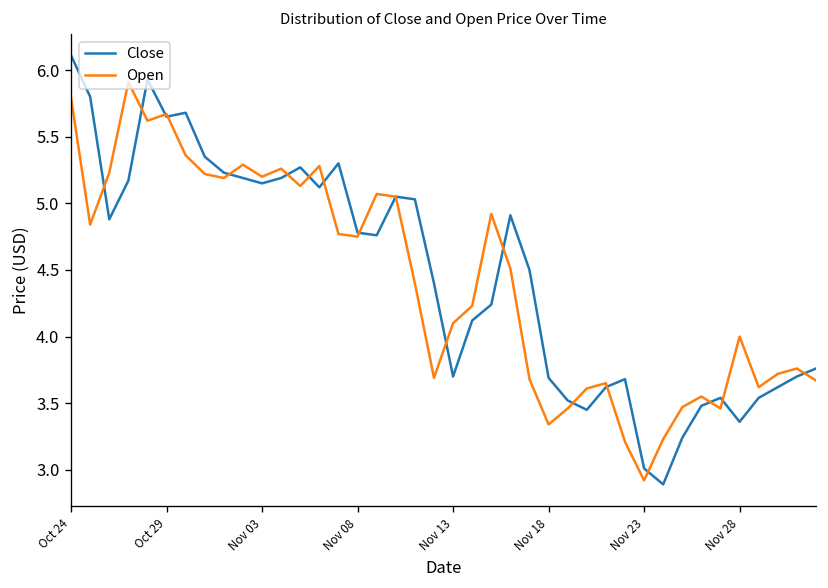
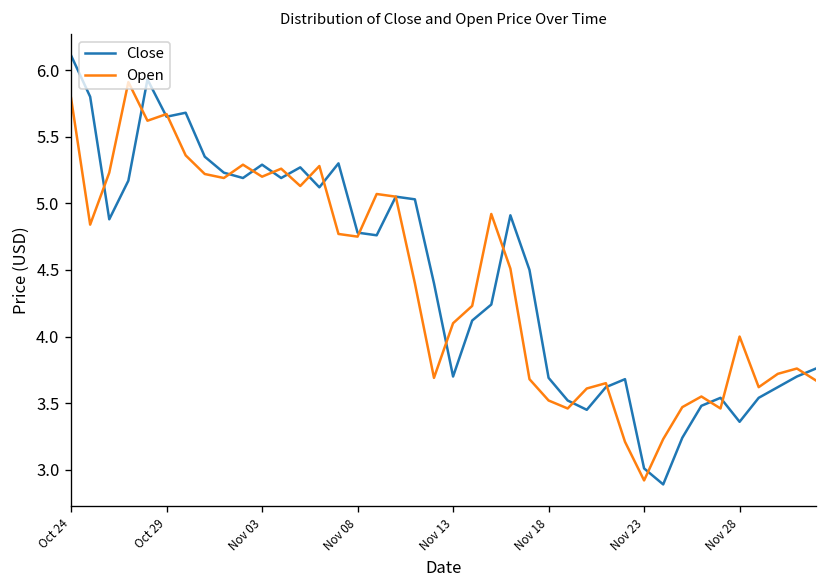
  {
    "Close": {
      "Oct 24": 6.11,
-     "Nov 03": 5.15,
+     "Nov 03": 5.29,
      "Nov 08": 4.78,
      "Nov 13": 3.70,
      "Nov 18": 3.69,
      "Nov 23": 3.01,
      "Nov 28": 3.36
    },
    "Open": {
      "Oct 24": 5.79,
      "Nov 03": 5.20,
      "Nov 08": 4.75,
      "Nov 13": 4.10,
-     "Nov 18": 3.34,
+     "Nov 18": 3.52,
      "Nov 23": 2.92,
      "Nov 28": 4.00
    }
  }
